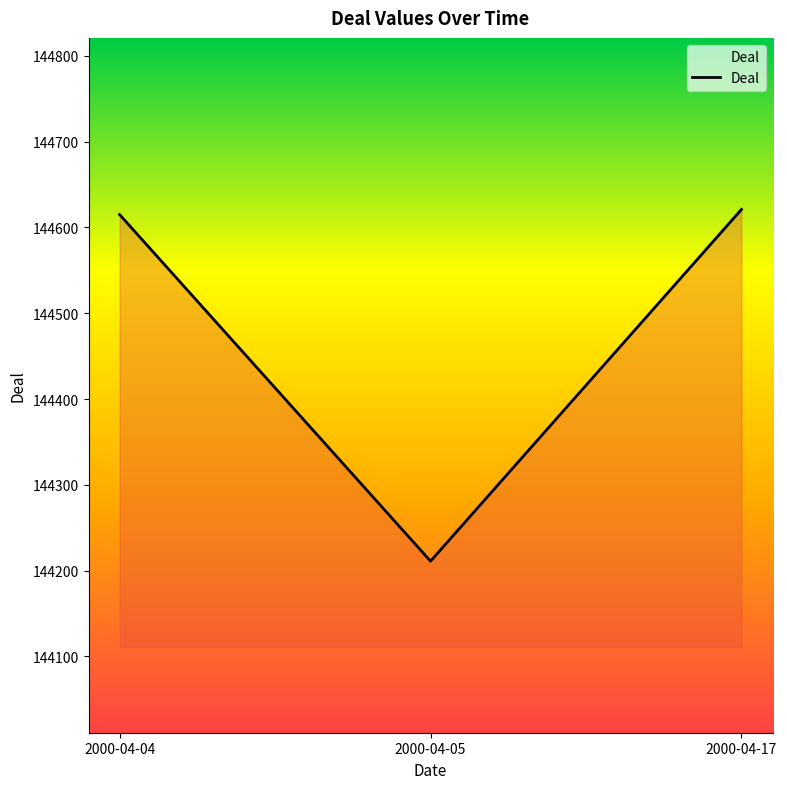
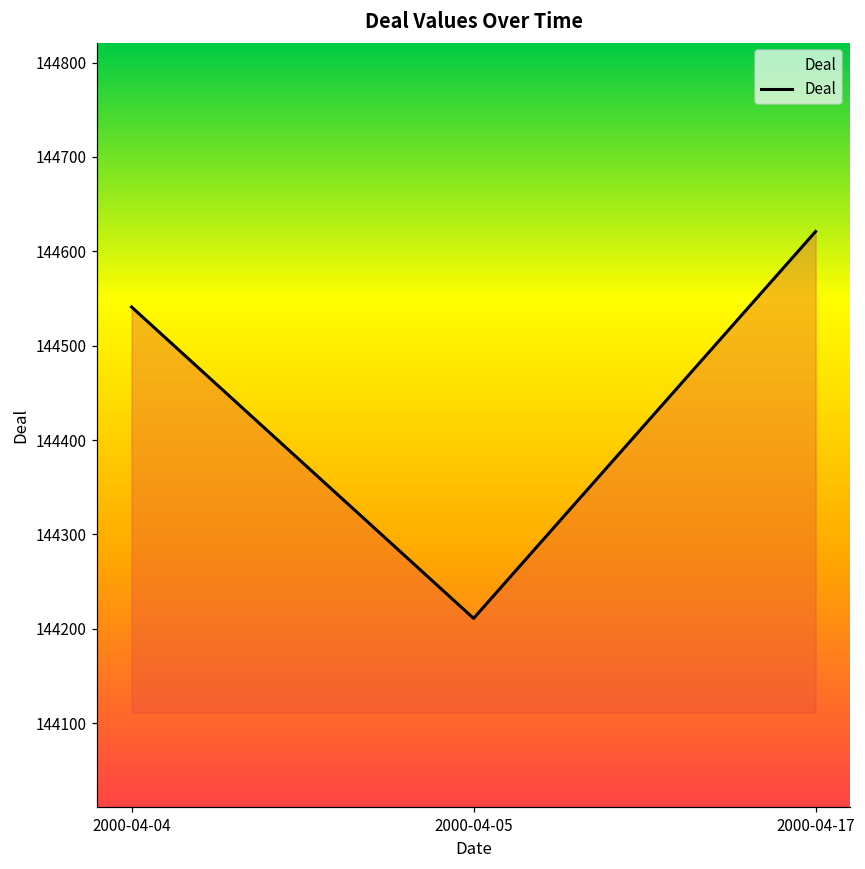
  {
-   "2000-04-04": 144620,
+   "2000-04-04": 144540,
    "2000-04-05": 144210,
    "2000-04-17": 144620
  }
